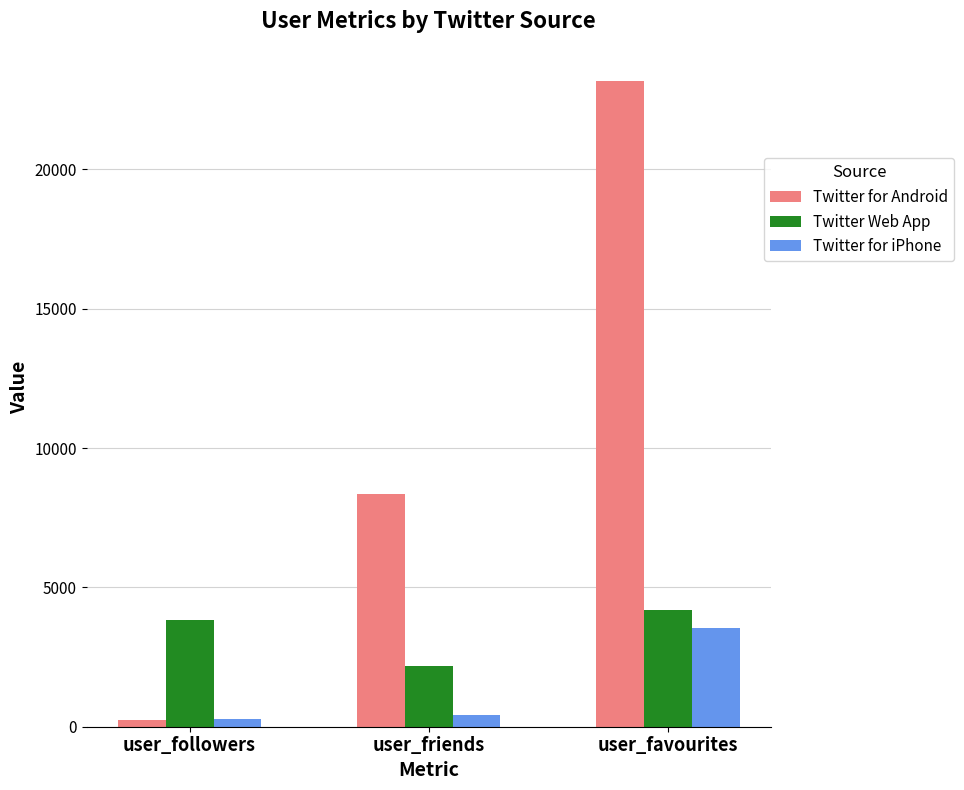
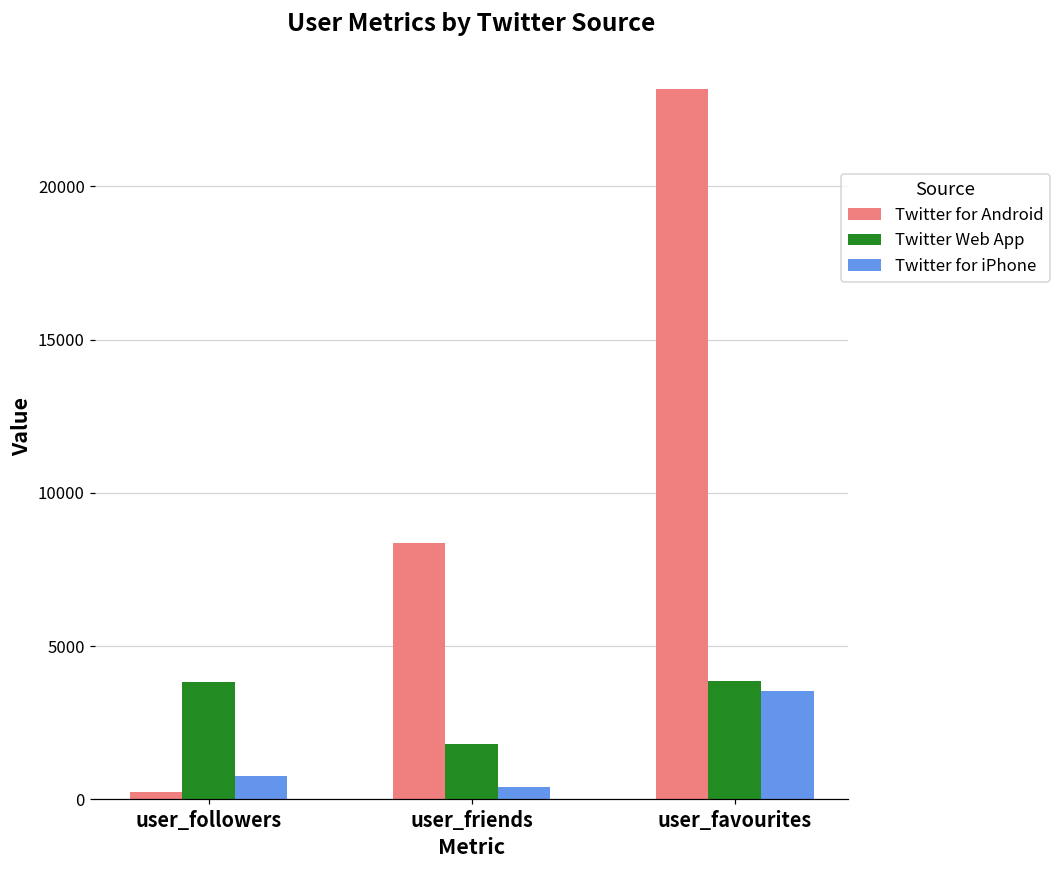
  {
    "Twitter for Android": {
      "user_followers": 200,
      "user_friends": 8400,
      "user_favourites": 23200
    },
    "Twitter Web App": {
      "user_followers": 3800,
-     "user_friends": 2200,
-     "user_favourites": 4200
+     "user_friends": 1800,
+     "user_favourites": 3900
    },
    "Twitter for iPhone": {
-     "user_followers": 300,
+     "user_followers": 800,
      "user_friends": 400,
      "user_favourites": 3500
    }
  }
